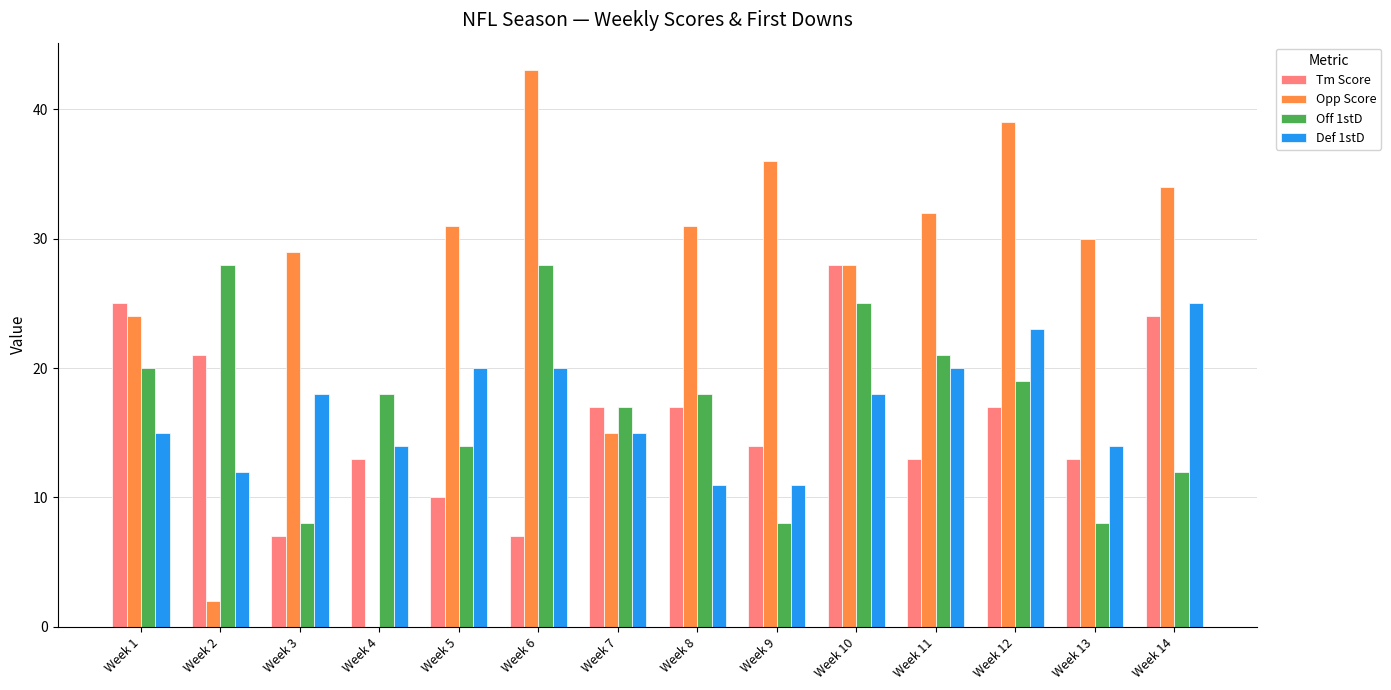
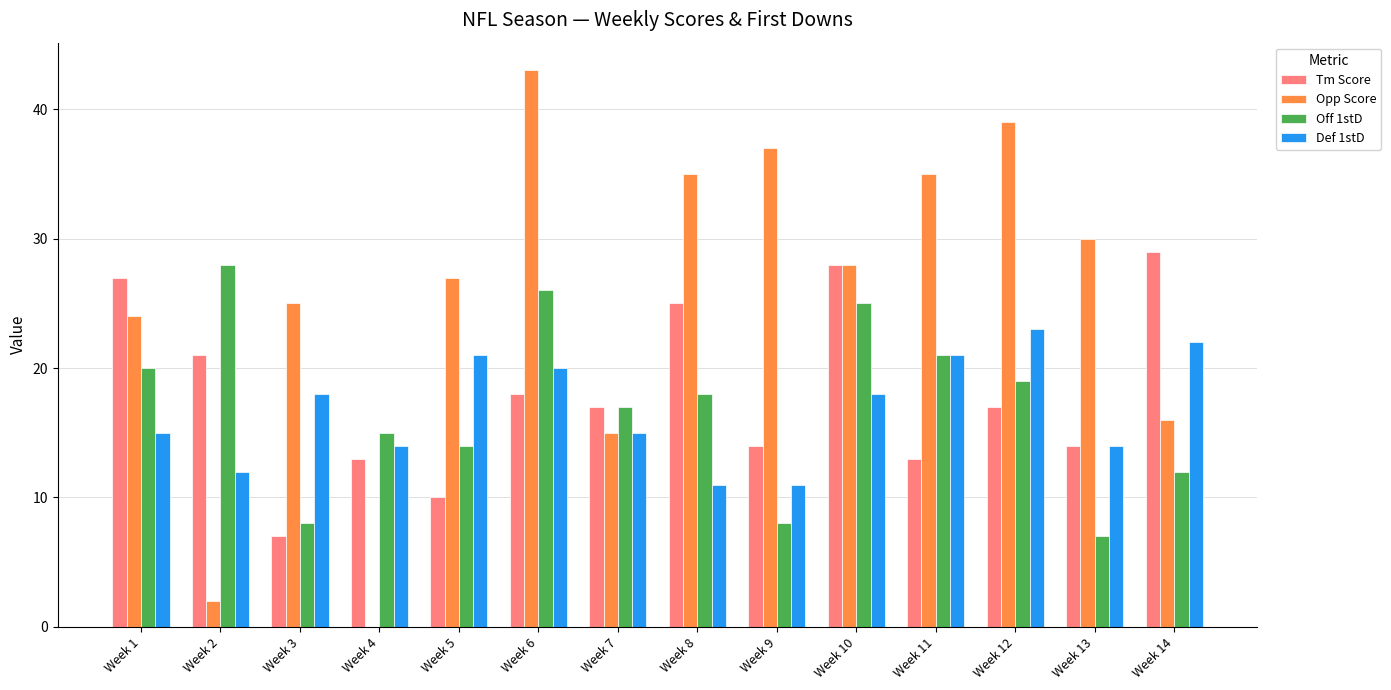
  {
    "Tm Score": {
-     "Week 1": 25,
+     "Week 1": 27,
      "Week 2": 21,
      "Week 3": 7,
      "Week 4": 13,
      "Week 5": 10,
-     "Week 6": 7,
+     "Week 6": 18,
      "Week 7": 17,
-     "Week 8": 17,
+     "Week 8": 25,
      "Week 9": 14,
      "Week 10": 28,
      "Week 11": 13,
      "Week 12": 17,
-     "Week 13": 13,
-     "Week 14": 24
+     "Week 13": 14,
+     "Week 14": 29
    },
    "Opp Score": {
      "Week 1": 24,
      "Week 2": 2,
-     "Week 3": 29,
+     "Week 3": 25,
      "Week 4": 0,
-     "Week 5": 31,
+     "Week 5": 27,
      "Week 6": 43,
      "Week 7": 15,
-     "Week 8": 31,
-     "Week 9": 36,
+     "Week 8": 35,
+     "Week 9": 37,
      "Week 10": 28,
-     "Week 11": 32,
+     "Week 11": 35,
      "Week 12": 39,
      "Week 13": 30,
-     "Week 14": 34
+     "Week 14": 16
    },
    "Off 1stD": {
      "Week 1": 20,
      "Week 2": 28,
      "Week 3": 8,
-     "Week 4": 18,
+     "Week 4": 15,
      "Week 5": 14,
-     "Week 6": 28,
+     "Week 6": 26,
      "Week 7": 17,
      "Week 8": 18,
      "Week 9": 8,
      "Week 10": 25,
      "Week 11": 21,
      "Week 12": 19,
-     "Week 13": 8,
+     "Week 13": 7,
      "Week 14": 12
    },
    "Def 1stD": {
      "Week 1": 15,
      "Week 2": 12,
      "Week 3": 18,
      "Week 4": 14,
-     "Week 5": 20,
+     "Week 5": 21,
      "Week 6": 20,
      "Week 7": 15,
      "Week 8": 11,
      "Week 9": 11,
      "Week 10": 18,
-     "Week 11": 20,
+     "Week 11": 21,
      "Week 12": 23,
      "Week 13": 14,
-     "Week 14": 25
+     "Week 14": 22
    }
  }
